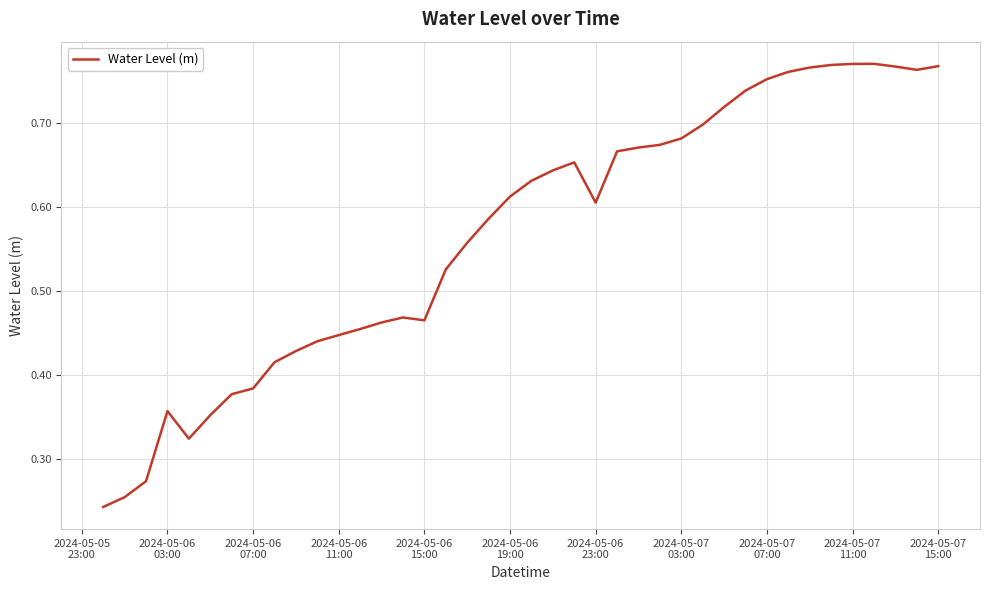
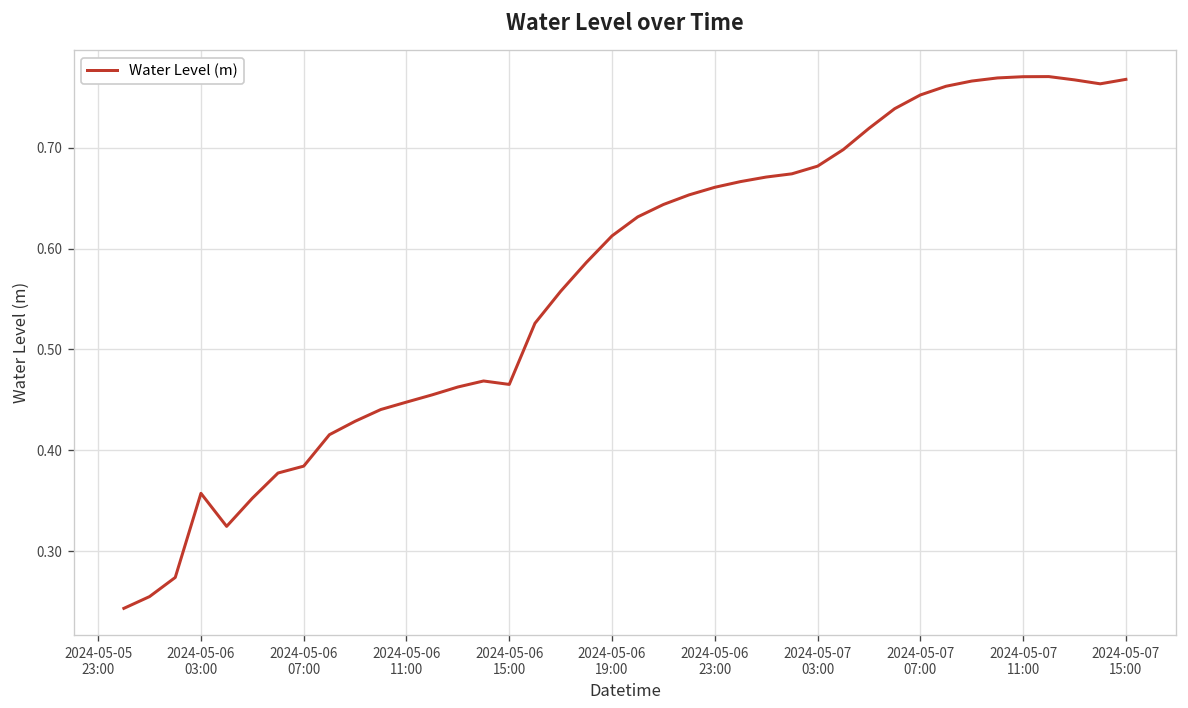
  {
    "2024-05-06 03:00": 0.36,
    "2024-05-06 07:00": 0.38,
    "2024-05-06 11:00": 0.45,
    "2024-05-06 15:00": 0.47,
    "2024-05-06 19:00": 0.61,
-   "2024-05-06 23:00": 0.61,
+   "2024-05-06 23:00": 0.66,
    "2024-05-07 03:00": 0.68,
    "2024-05-07 07:00": 0.75,
    "2024-05-07 11:00": 0.77,
    "2024-05-07 15:00": 0.77
  }
